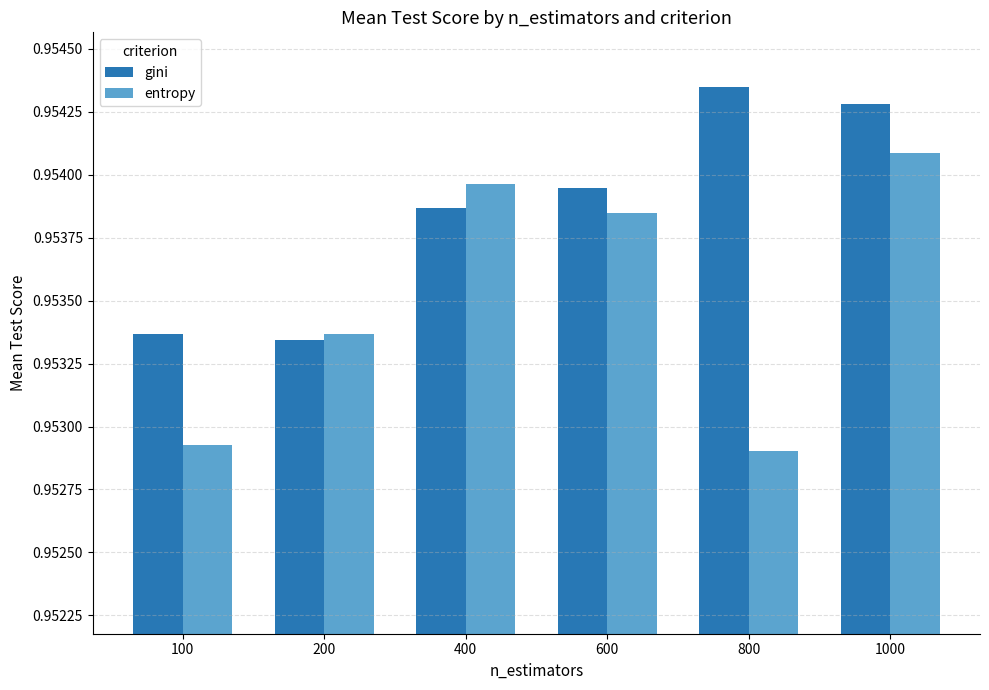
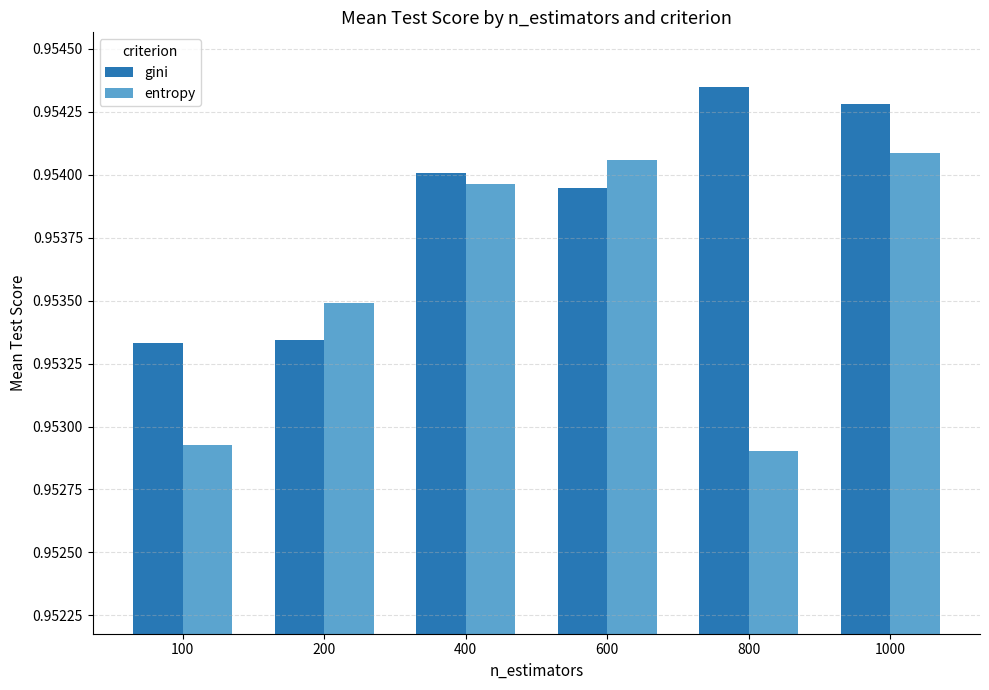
  {
    "gini": {
-     "100": 0.95337,
+     "100": 0.95333,
      "200": 0.95334,
-     "400": 0.95387,
+     "400": 0.95400,
      "600": 0.95395,
      "800": 0.95435,
      "1000": 0.95428
    },
    "entropy": {
      "100": 0.95293,
-     "200": 0.95337,
+     "200": 0.95349,
      "400": 0.95396,
-     "600": 0.95385,
+     "600": 0.95406,
      "800": 0.95290,
      "1000": 0.95409
    }
  }
